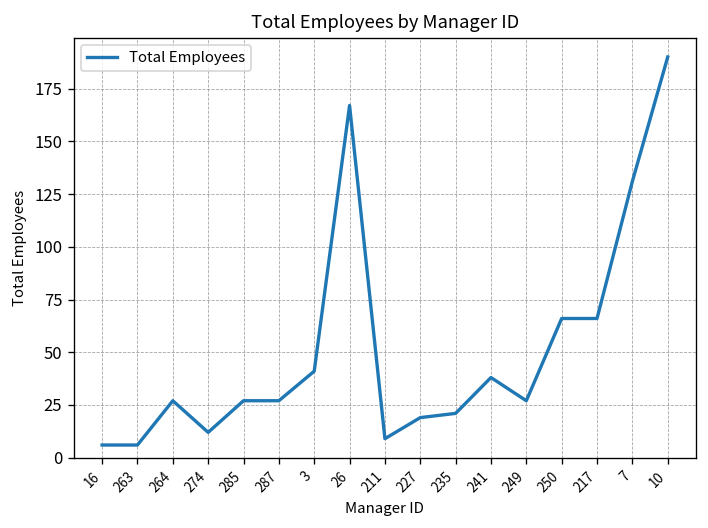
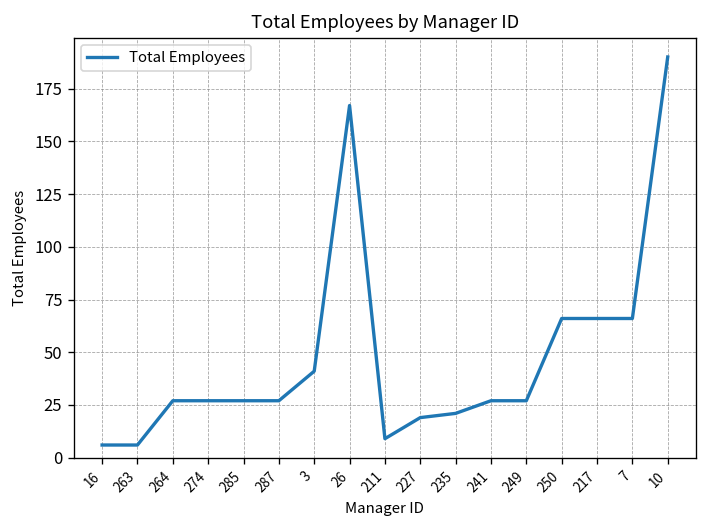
  {
    "16": 6,
    "263": 6,
    "264": 27,
-   "274": 12,
+   "274": 27,
    "285": 27,
    "287": 27,
    "3": 41,
    "26": 167,
    "211": 9,
    "227": 19,
    "235": 21,
-   "241": 38,
+   "241": 27,
    "249": 27,
    "250": 66,
    "217": 66,
-   "7": 131,
+   "7": 66,
    "10": 190
  }
